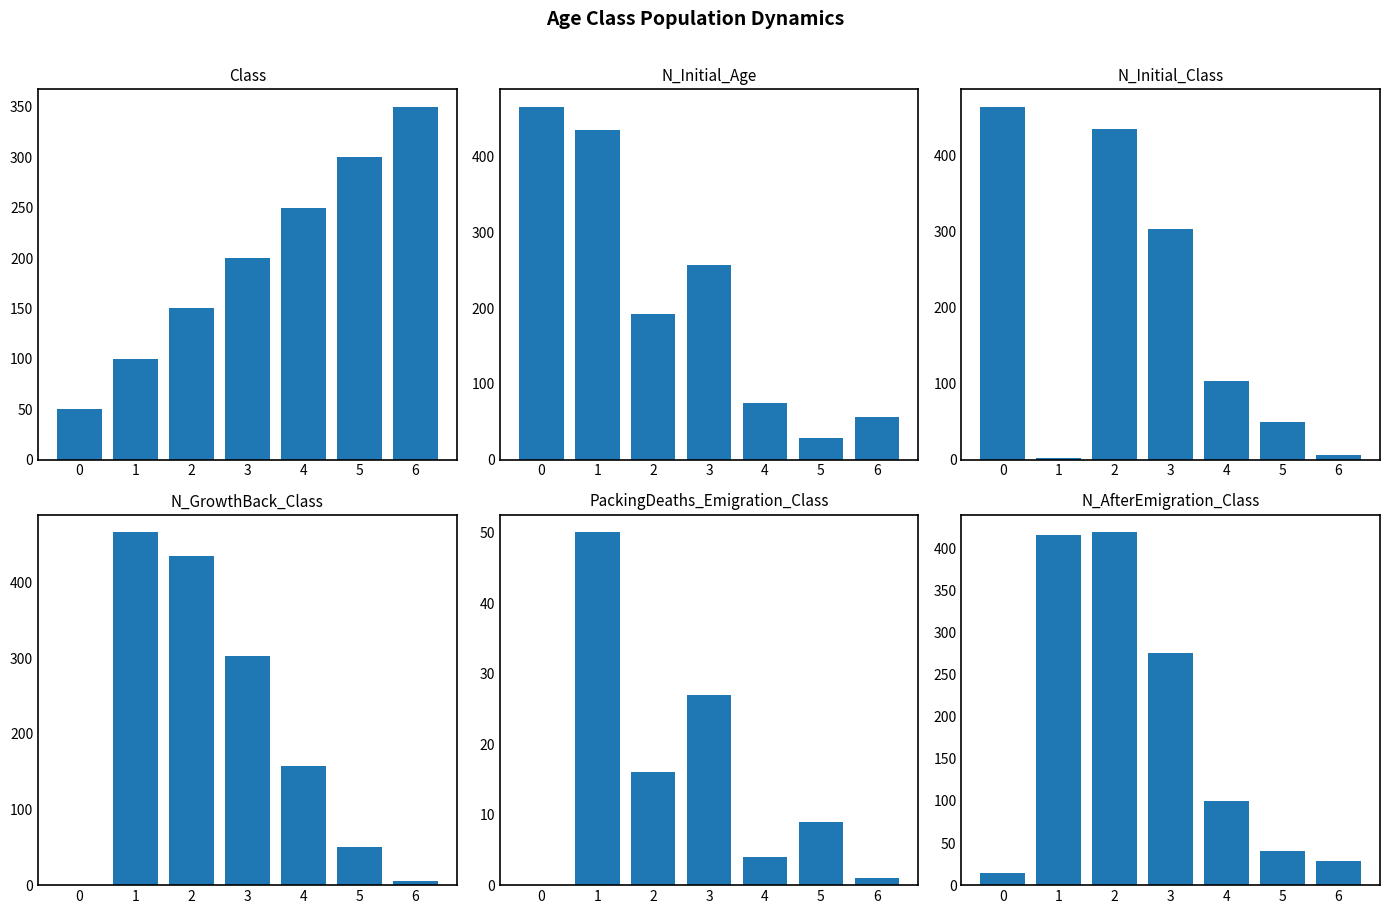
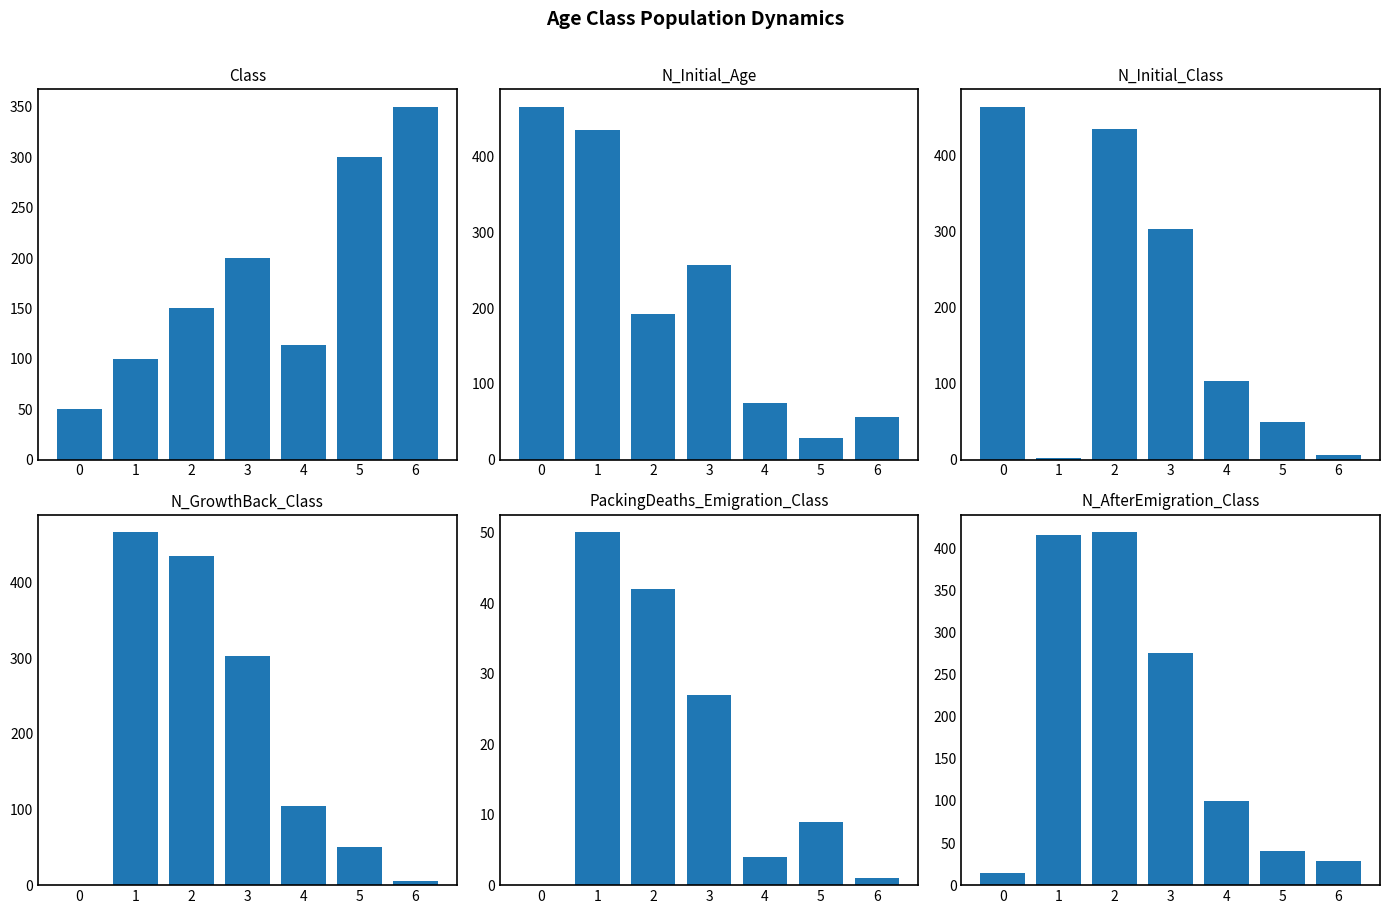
  {
    "Class": {
      "0": 50,
      "1": 100,
      "2": 150,
      "3": 200,
-     "4": 250,
+     "4": 114,
      "5": 300,
      "6": 350
    },
    "N_Initial_Age": {
      "0": 470,
      "1": 440,
      "2": 190,
      "3": 260,
      "4": 80,
      "5": 30,
      "6": 60
    },
    "N_Initial_Class": {
      "0": 460,
      "2": 440,
      "3": 300,
      "4": 100,
      "5": 50,
      "6": 10
    },
    "N_GrowthBack_Class": {
      "0": 0,
      "1": 470,
      "2": 440,
      "3": 300,
-     "4": 160,
+     "4": 100,
      "5": 50,
      "6": 10
    },
    "PackingDeaths_Emigration_Class": {
      "0": 0,
      "1": 50,
-     "2": 16,
+     "2": 42,
      "3": 27,
      "4": 4,
      "5": 9,
      "6": 1
    },
    "N_AfterEmigration_Class": {
      "0": 10,
      "1": 420,
      "2": 420,
      "3": 280,
      "4": 100,
      "5": 40,
      "6": 30
    }
  }
